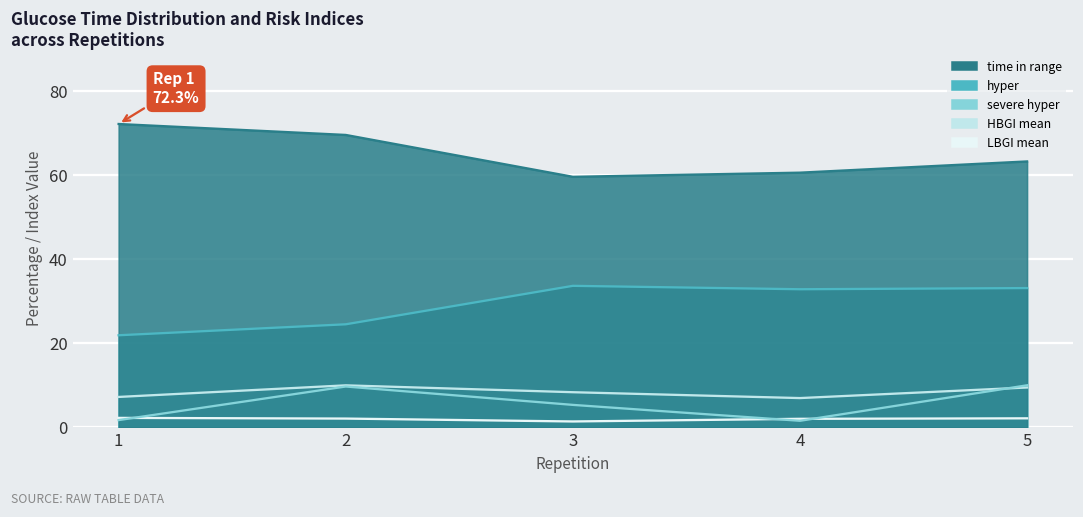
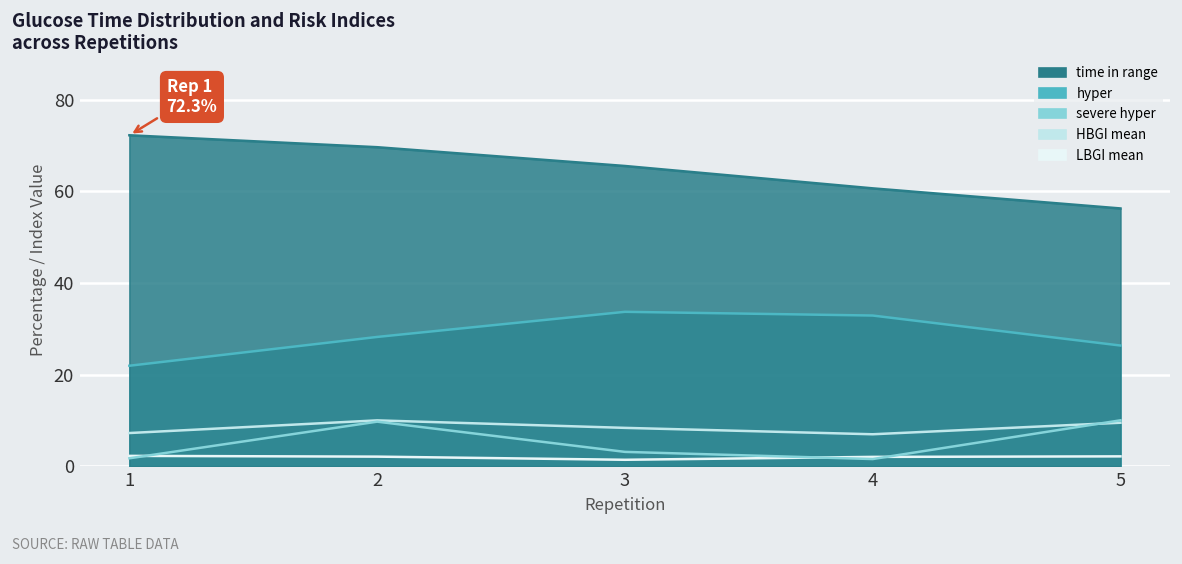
  {
    "severe hyper": {
-     "3": 5
+     "3": 3
    },
    "hyper": {
      "1": 22,
-     "2": 25,
+     "2": 28,
      "3": 34,
      "4": 33,
-     "5": 33
+     "5": 26
    },
    "time in range": {
      "2": 70,
-     "3": 60,
+     "3": 66,
      "4": 61,
-     "5": 63
+     "5": 56
    }
  }
